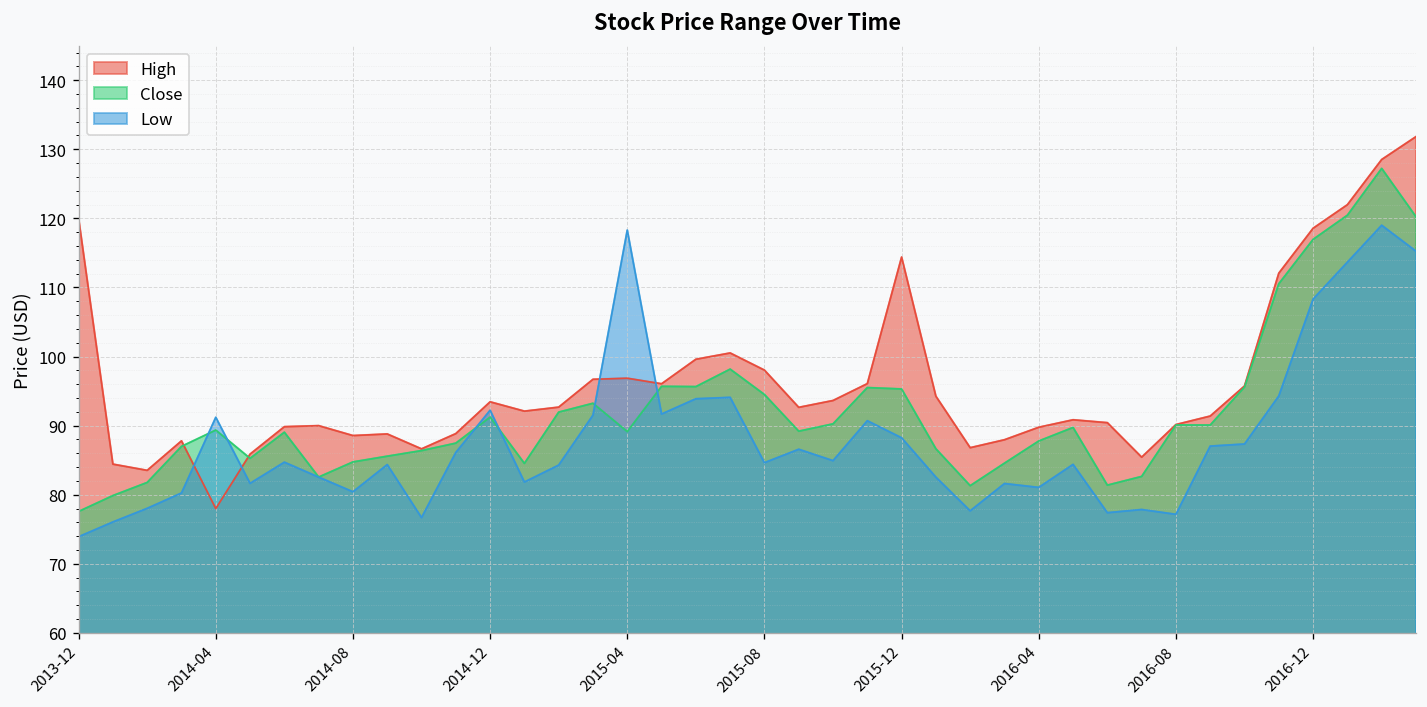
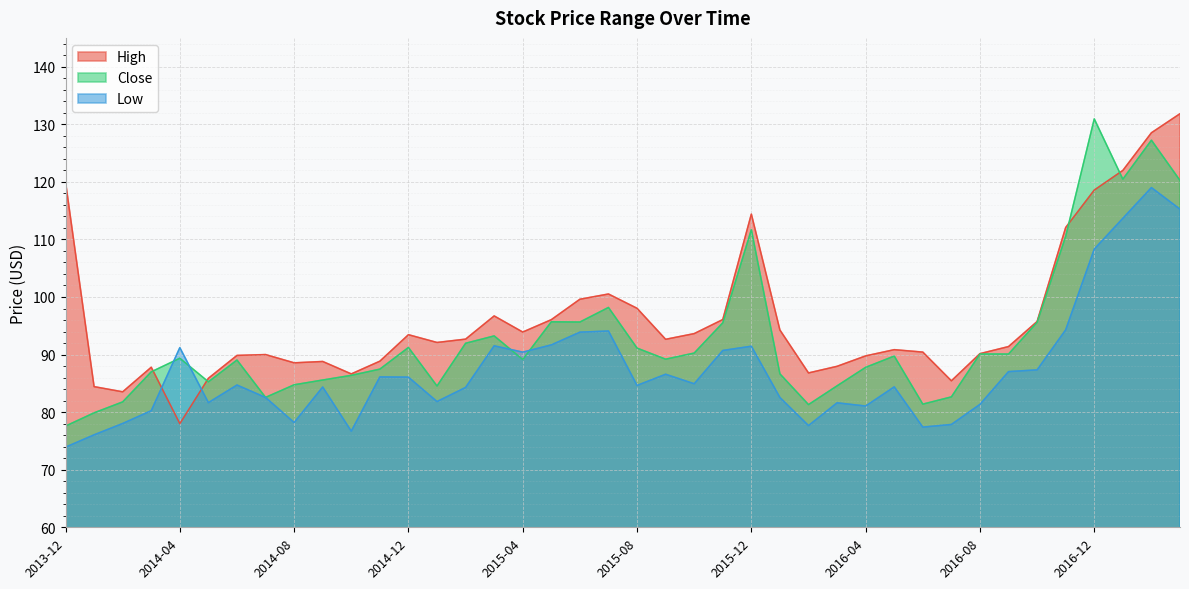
  {
    "High": {
      "2013-12": 120,
      "2014-04": 78,
      "2014-08": 89,
      "2014-12": 93,
-     "2015-04": 97,
+     "2015-04": 94,
      "2015-08": 98,
      "2015-12": 114,
      "2016-04": 90,
      "2016-12": 119
    },
    "Close": {
      "2013-12": 78,
      "2014-04": 89,
      "2014-08": 85,
      "2014-12": 91,
      "2015-04": 89,
-     "2015-08": 95,
-     "2015-12": 95,
+     "2015-08": 91,
+     "2015-12": 112,
      "2016-04": 88,
-     "2016-12": 117
+     "2016-12": 131
    },
    "Low": {
      "2013-12": 74,
      "2014-04": 91,
-     "2014-08": 80,
-     "2014-12": 92,
-     "2015-04": 118,
+     "2014-08": 78,
+     "2014-12": 86,
+     "2015-04": 90,
      "2015-08": 85,
-     "2015-12": 88,
+     "2015-12": 91,
      "2016-04": 81,
-     "2016-08": 77,
+     "2016-08": 81,
      "2016-12": 108
    }
  }
